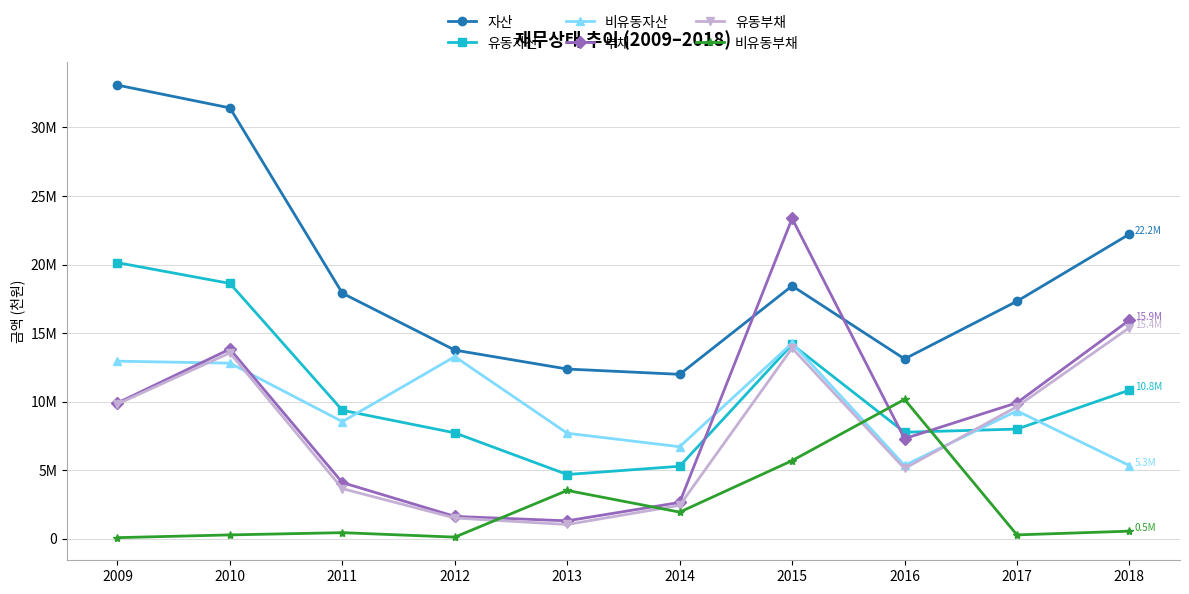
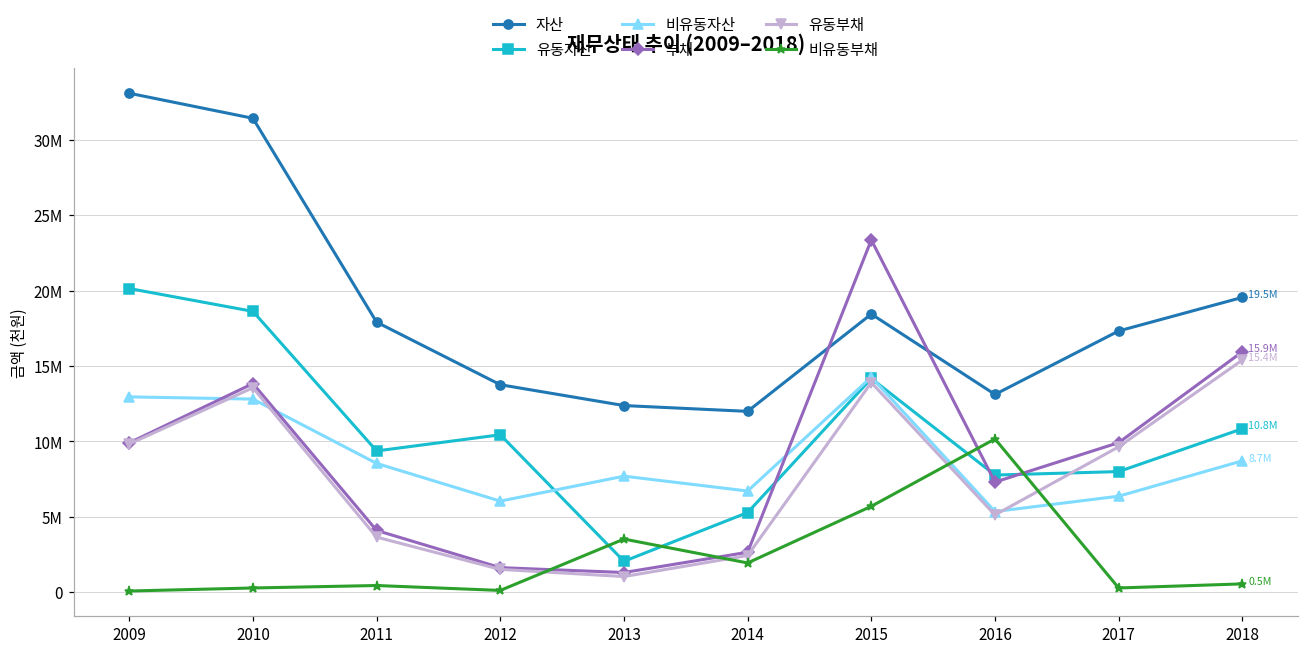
  {
    "자산": {
-     "2018": "22.2M"
+     "2018": "19.5M"
    },
    "유동자산": {
      "2009": "20100000",
      "2010": "18600000",
      "2011": "9400000",
-     "2012": "7700000",
-     "2013": "4700000",
+     "2012": "10400000",
+     "2013": "2000000",
      "2014": "5300000",
      "2016": "7800000",
      "2017": "8000000"
    },
    "비유동자산": {
-     "2012": "13300000",
-     "2017": "9300000",
-     "2018": "5.3M"
+     "2012": "6000000",
+     "2017": "6400000",
+     "2018": "8.7M"
    },
    "부채": {
      "2010": "13800000",
      "2011": "4100000",
      "2013": "1300000",
      "2014": "2600000",
      "2015": "23400000",
      "2016": "7300000",
      "2017": "9900000"
    },
    "유동부채": {
      "2010": "13600000",
      "2011": "3700000",
      "2013": "1000000",
      "2014": "2400000",
      "2015": "13900000",
      "2016": "5100000",
      "2017": "9600000"
    },
    "비유동부채": {
      "2018": "0.5M"
    }
  }
